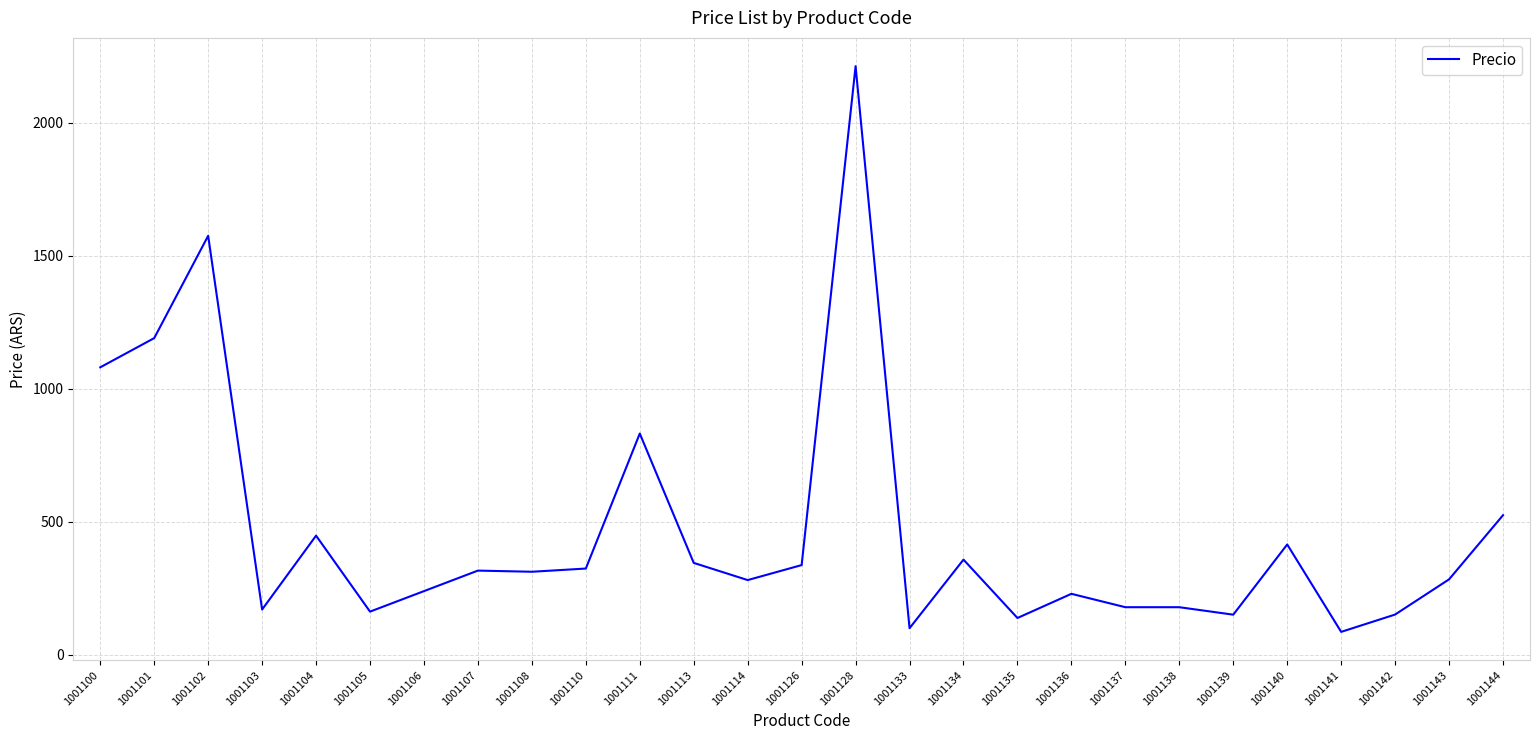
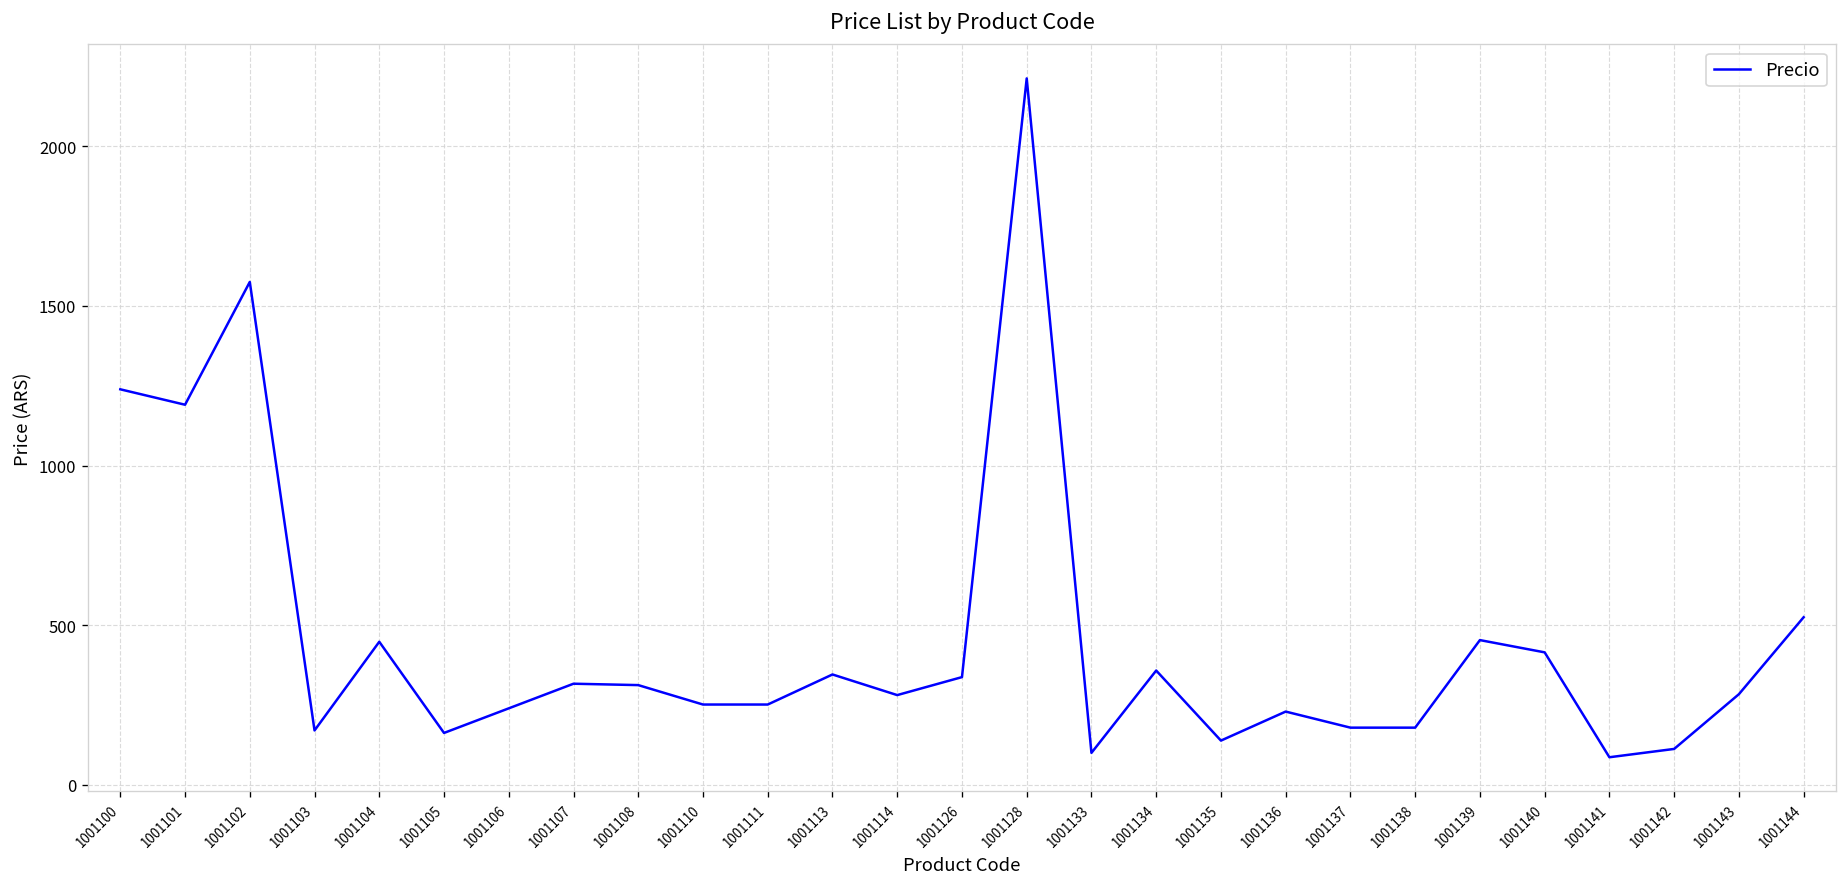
  {
-   "1001100": 1080,
+   "1001100": 1240,
    "1001101": 1190,
    "1001102": 1580,
    "1001103": 170,
    "1001104": 450,
    "1001105": 160,
    "1001106": 240,
    "1001107": 320,
    "1001108": 310,
-   "1001110": 320,
-   "1001111": 830,
+   "1001110": 250,
+   "1001111": 250,
    "1001113": 350,
    "1001114": 280,
    "1001126": 340,
    "1001128": 2210,
    "1001133": 100,
    "1001134": 360,
    "1001135": 140,
    "1001136": 230,
    "1001137": 180,
    "1001138": 180,
-   "1001139": 150,
+   "1001139": 450,
    "1001140": 420,
    "1001141": 90,
-   "1001142": 150,
+   "1001142": 110,
    "1001143": 280,
    "1001144": 530
  }
